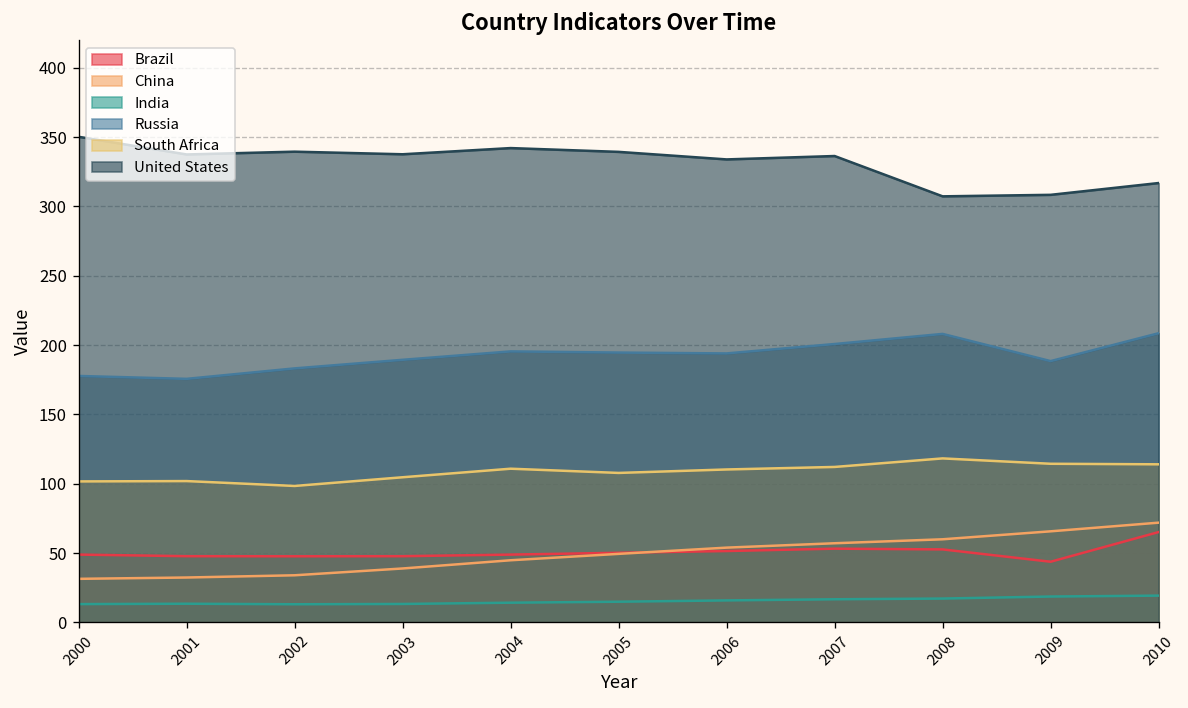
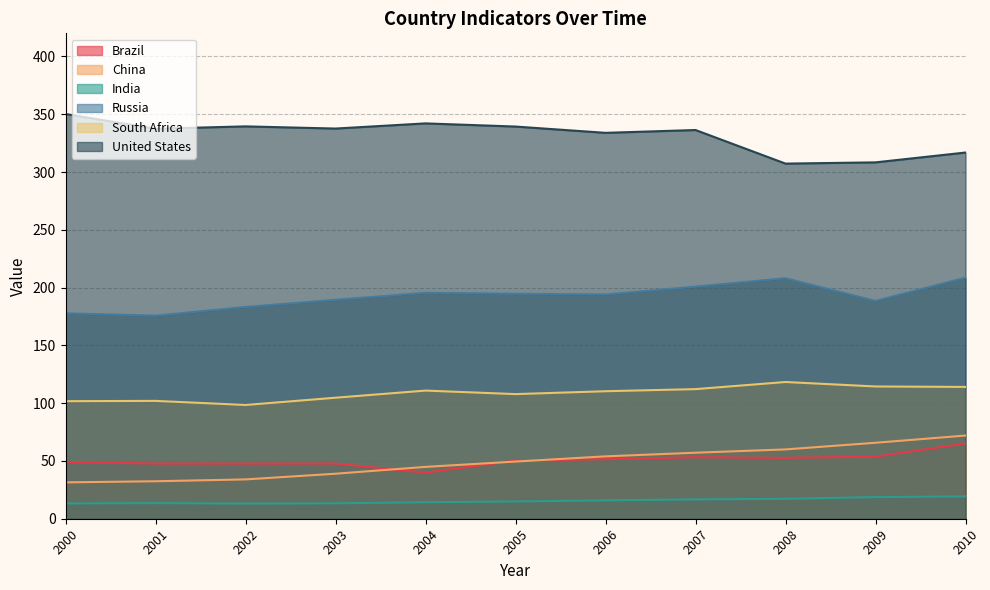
  {
    "Brazil": {
      "2000": 49,
      "2001": 48,
      "2002": 48,
      "2003": 48,
-     "2004": 49,
+     "2004": 40,
      "2006": 52,
      "2007": 53,
      "2008": 53,
-     "2009": 44,
+     "2009": 54,
      "2010": 65
    },
    "United States": {
      "2000": 350,
      "2002": 339,
      "2003": 338,
      "2004": 342,
      "2005": 339,
      "2006": 334,
      "2007": 336,
      "2008": 307,
      "2009": 308,
      "2010": 317
    }
  }
